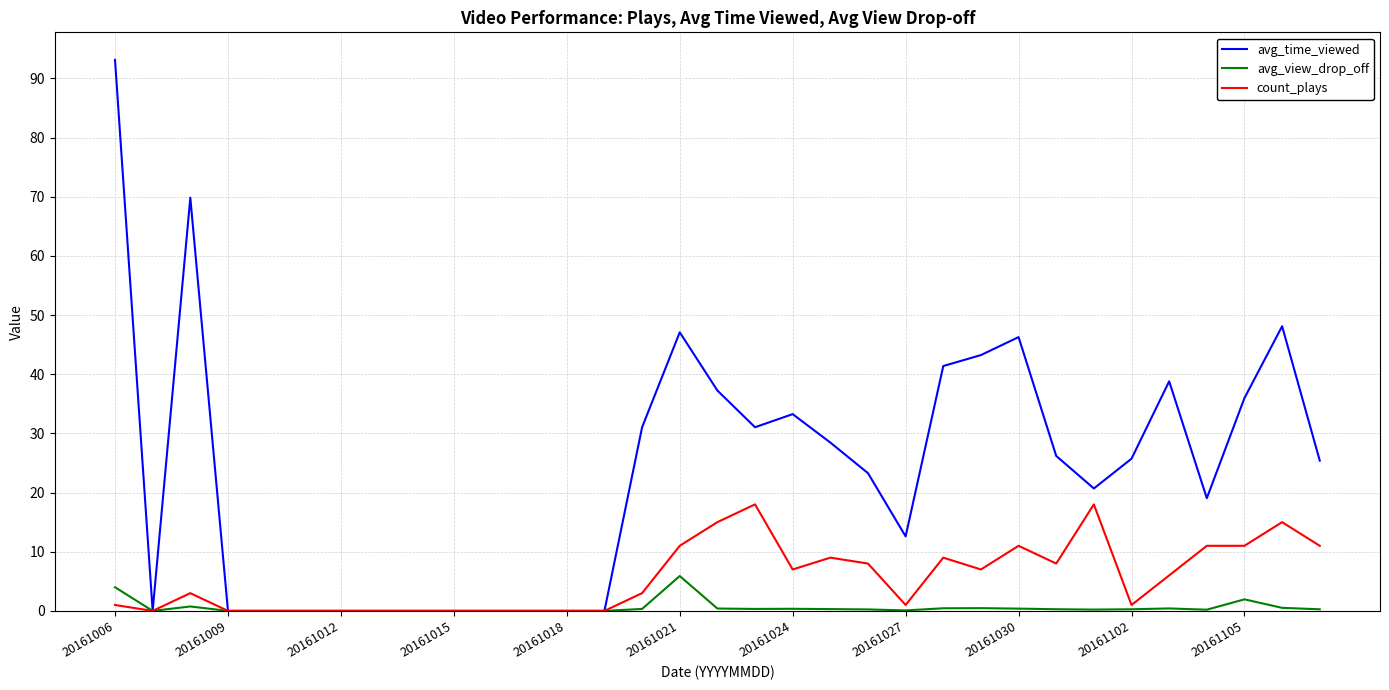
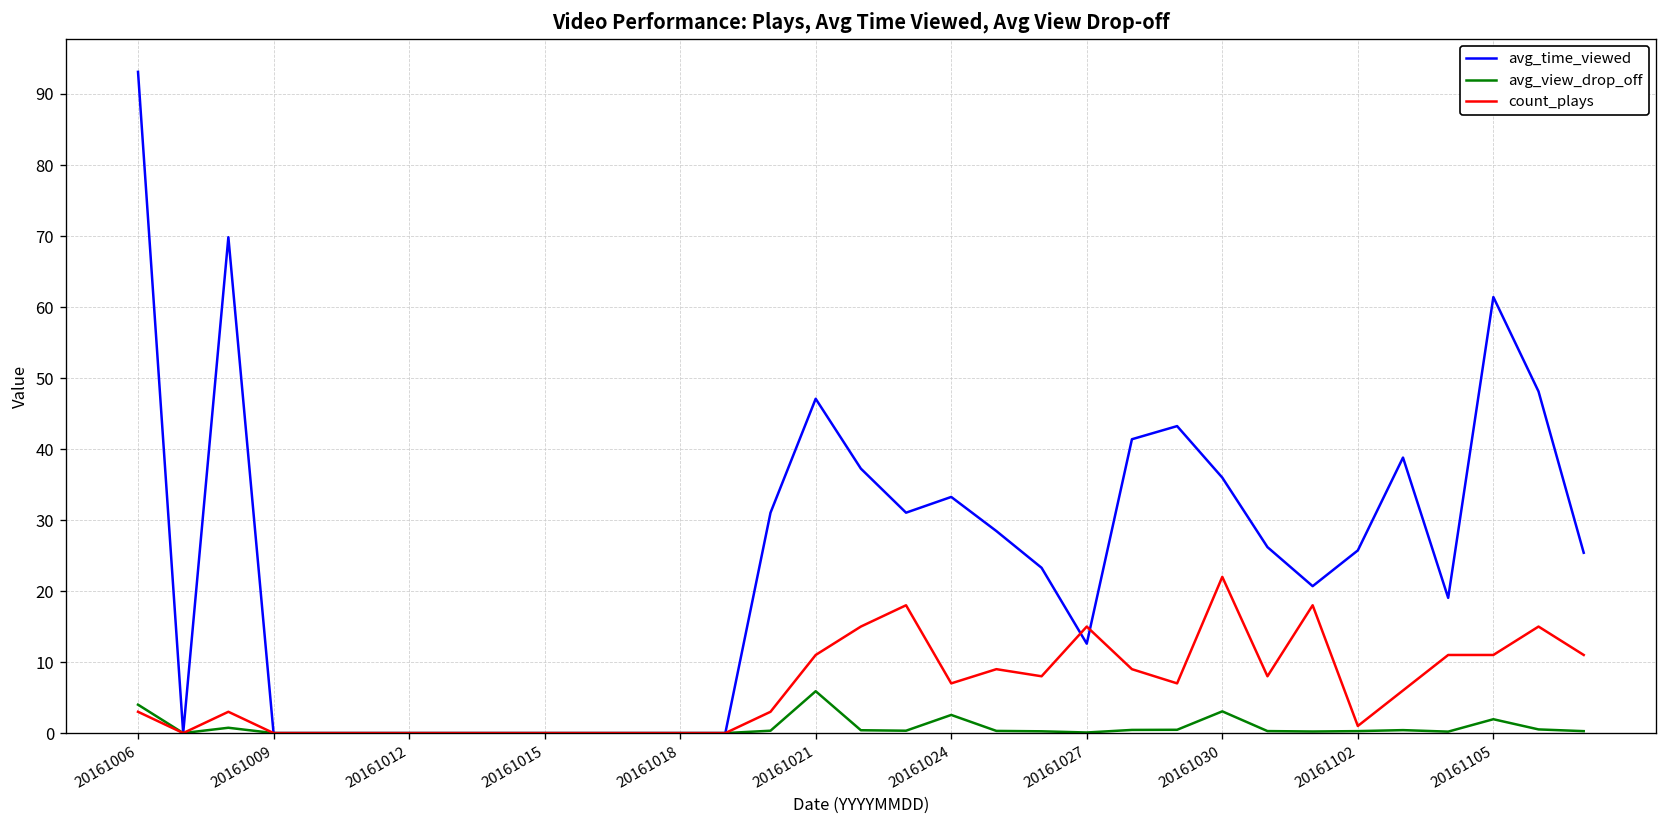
  {
    "avg_time_viewed": {
      "20161006": 93,
      "20161021": 47,
      "20161024": 33,
      "20161027": 13,
-     "20161030": 46,
+     "20161030": 36,
      "20161102": 26,
-     "20161105": 36
+     "20161105": 61
    },
    "avg_view_drop_off": {
      "20161006": 4,
      "20161021": 6,
-     "20161024": 0,
+     "20161024": 3,
      "20161027": 0,
-     "20161030": 0,
+     "20161030": 3,
      "20161102": 0,
      "20161105": 2
    },
    "count_plays": {
-     "20161006": 1,
+     "20161006": 3,
      "20161021": 11,
      "20161024": 7,
-     "20161027": 1,
-     "20161030": 11,
+     "20161027": 15,
+     "20161030": 22,
      "20161102": 1,
      "20161105": 11
    }
  }
